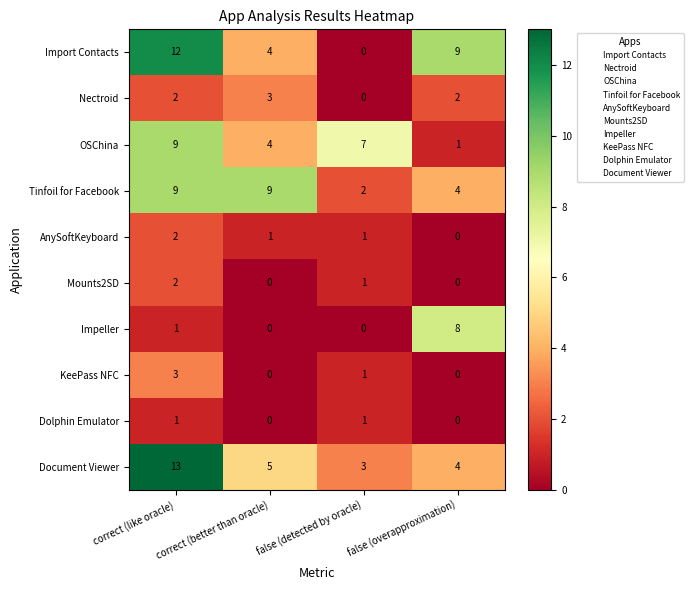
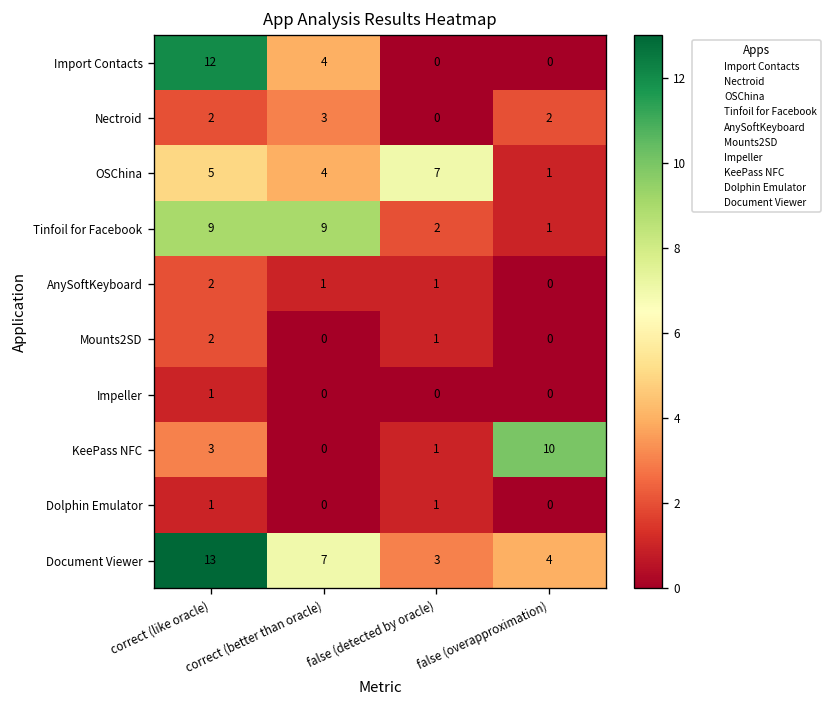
  {
    "Import Contacts": {
      "correct (like oracle)": 12,
      "correct (better than oracle)": 4,
      "false (detected by oracle)": 0,
-     "false (overapproximation)": 9
+     "false (overapproximation)": 0
    },
    "Nectroid": {
      "correct (like oracle)": 2,
      "correct (better than oracle)": 3,
      "false (detected by oracle)": 0,
      "false (overapproximation)": 2
    },
    "OSChina": {
-     "correct (like oracle)": 9,
+     "correct (like oracle)": 5,
      "correct (better than oracle)": 4,
      "false (detected by oracle)": 7,
      "false (overapproximation)": 1
    },
    "Tinfoil for Facebook": {
      "correct (like oracle)": 9,
      "correct (better than oracle)": 9,
      "false (detected by oracle)": 2,
-     "false (overapproximation)": 4
+     "false (overapproximation)": 1
    },
    "AnySoftKeyboard": {
      "correct (like oracle)": 2,
      "correct (better than oracle)": 1,
      "false (detected by oracle)": 1,
      "false (overapproximation)": 0
    },
    "Mounts2SD": {
      "correct (like oracle)": 2,
      "correct (better than oracle)": 0,
      "false (detected by oracle)": 1,
      "false (overapproximation)": 0
    },
    "Impeller": {
      "correct (like oracle)": 1,
      "correct (better than oracle)": 0,
      "false (detected by oracle)": 0,
-     "false (overapproximation)": 8
+     "false (overapproximation)": 0
    },
    "KeePass NFC": {
      "correct (like oracle)": 3,
      "correct (better than oracle)": 0,
      "false (detected by oracle)": 1,
-     "false (overapproximation)": 0
+     "false (overapproximation)": 10
    },
    "Dolphin Emulator": {
      "correct (like oracle)": 1,
      "correct (better than oracle)": 0,
      "false (detected by oracle)": 1,
      "false (overapproximation)": 0
    },
    "Document Viewer": {
      "correct (like oracle)": 13,
-     "correct (better than oracle)": 5,
+     "correct (better than oracle)": 7,
      "false (detected by oracle)": 3,
      "false (overapproximation)": 4
    }
  }
